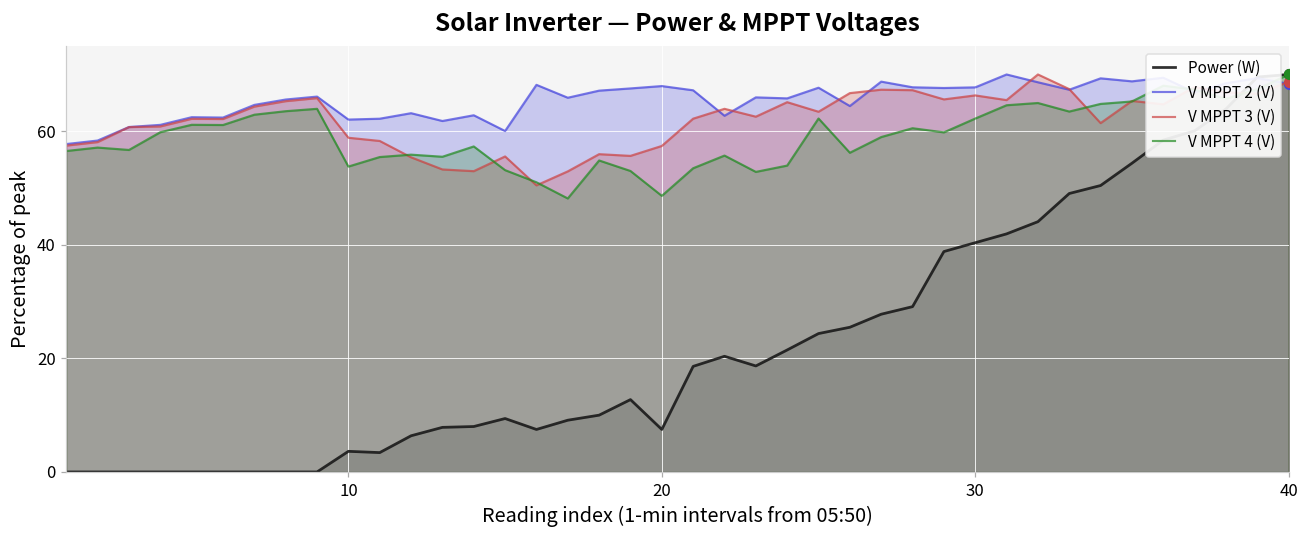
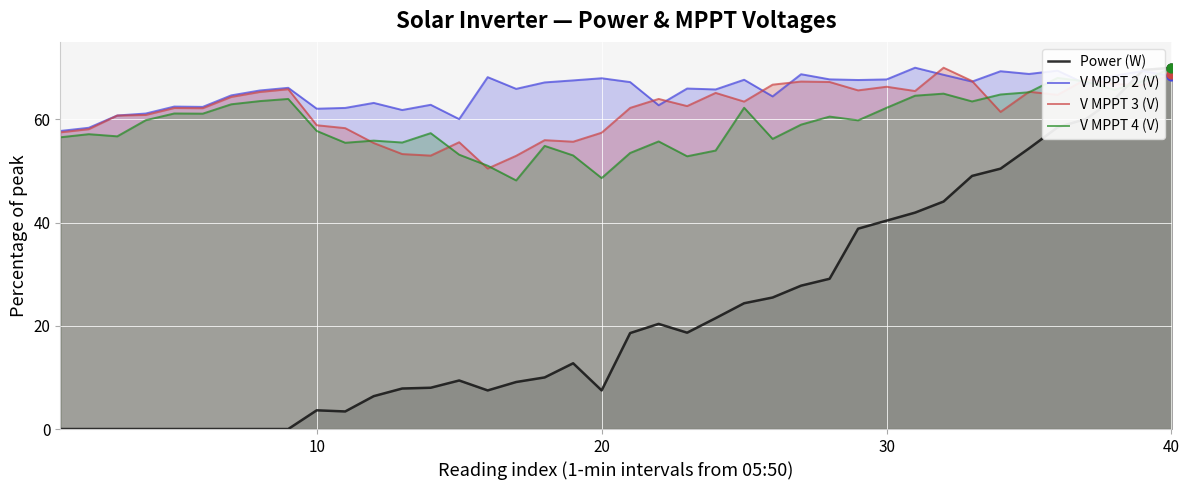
  {
    "V MPPT 4 (V)": {
-     "10": 54,
+     "10": 58,
      "20": 49,
      "30": 62
    }
  }
